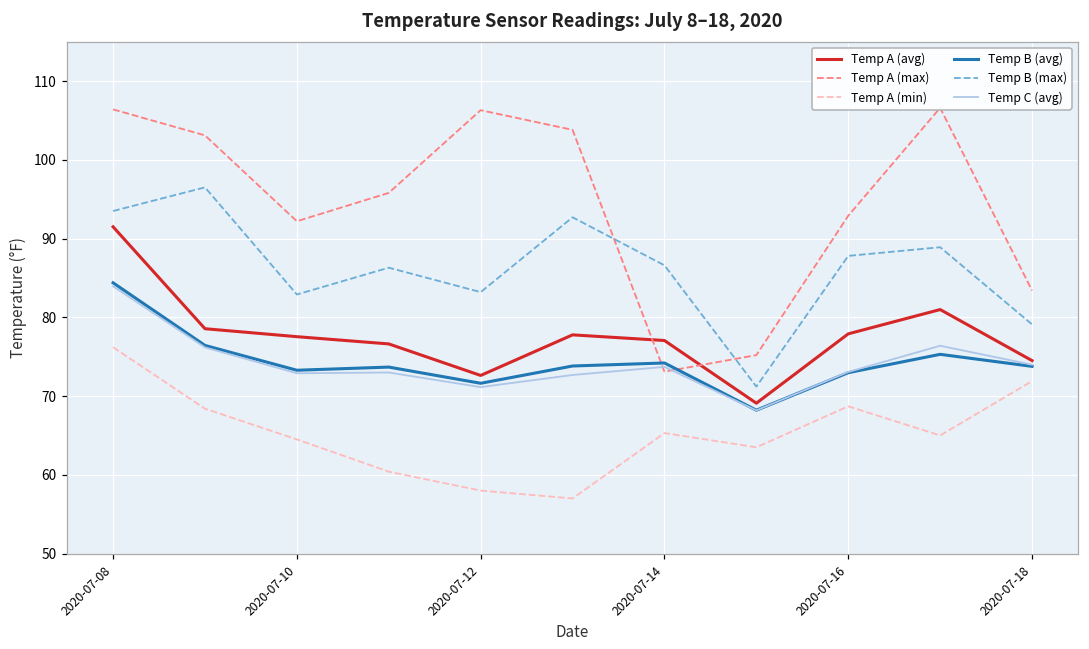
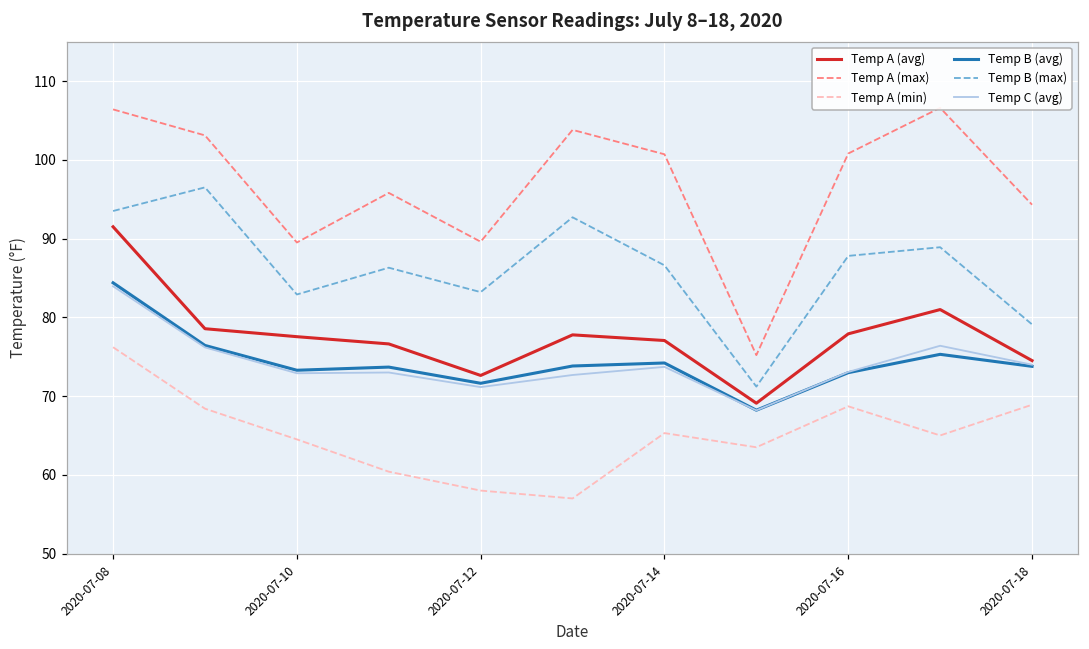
  {
    "Temp A (avg)": {
      "2020-07-08": 91,
      "2020-07-10": 78,
      "2020-07-12": 73,
      "2020-07-14": 77,
      "2020-07-16": 78,
      "2020-07-18": 75
    },
    "Temp A (max)": {
      "2020-07-08": 106,
-     "2020-07-10": 92,
-     "2020-07-12": 106,
-     "2020-07-14": 73,
-     "2020-07-16": 93,
-     "2020-07-18": 83
+     "2020-07-10": 90,
+     "2020-07-12": 90,
+     "2020-07-14": 101,
+     "2020-07-16": 101,
+     "2020-07-18": 94
    },
    "Temp A (min)": {
      "2020-07-08": 76,
      "2020-07-10": 65,
      "2020-07-12": 58,
      "2020-07-14": 65,
      "2020-07-16": 69,
-     "2020-07-18": 72
+     "2020-07-18": 69
    },
    "Temp B (avg)": {
      "2020-07-08": 84,
      "2020-07-10": 73,
      "2020-07-12": 72,
      "2020-07-14": 74
    },
    "Temp B (max)": {
      "2020-07-08": 94,
      "2020-07-10": 83,
      "2020-07-12": 83,
      "2020-07-14": 87,
      "2020-07-16": 88,
      "2020-07-18": 79
    },
    "Temp C (avg)": {
      "2020-07-08": 84,
      "2020-07-10": 73,
      "2020-07-12": 71,
      "2020-07-14": 74
    }
  }
